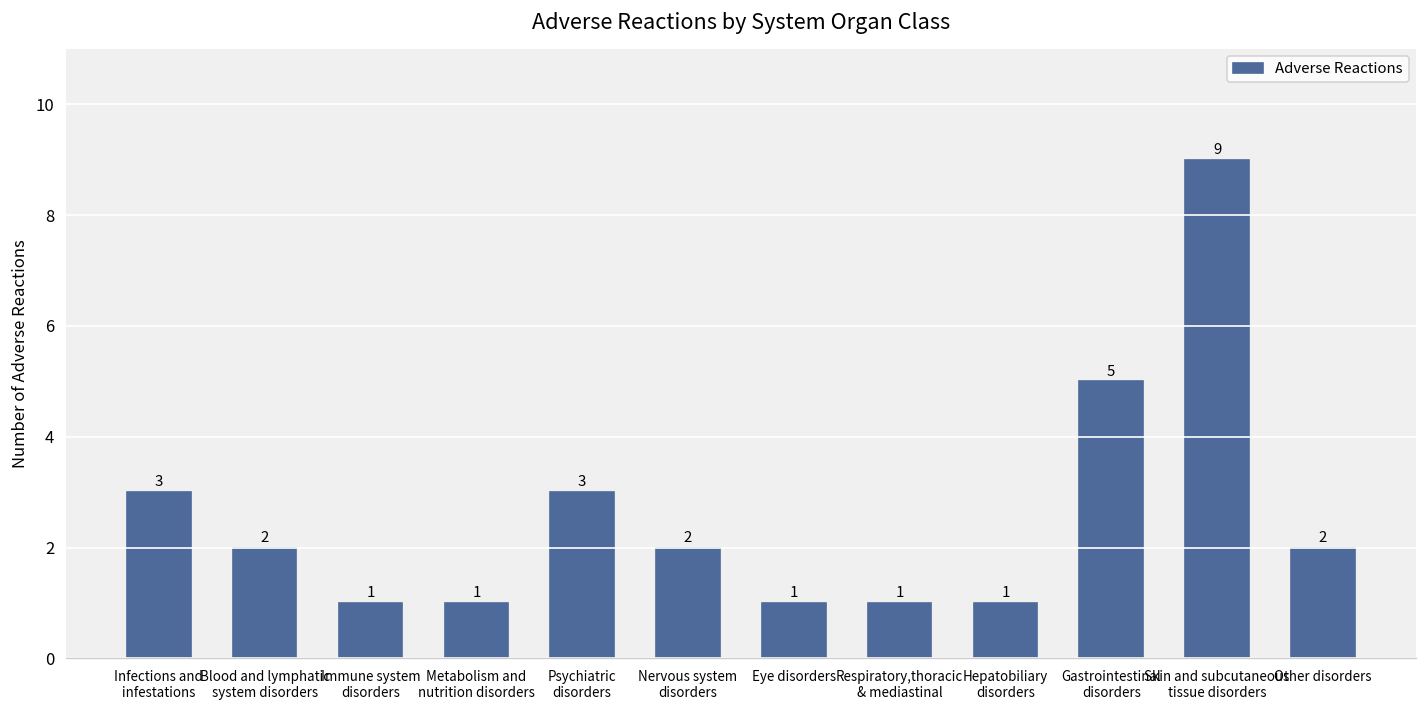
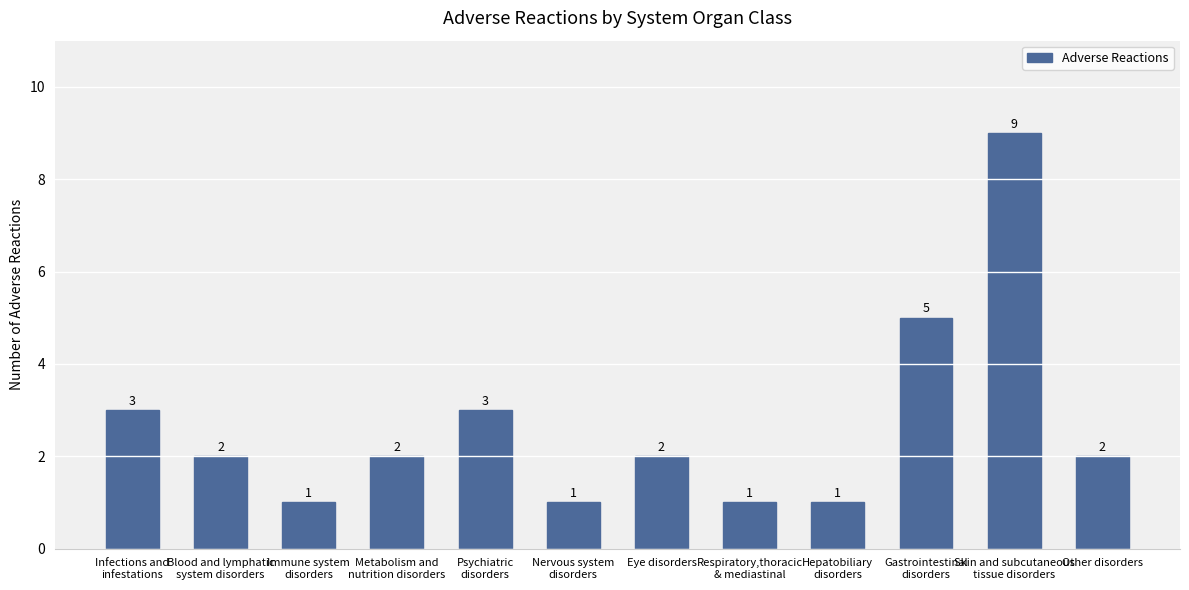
  {
    "Infections and infestations": 3,
    "Blood and lymphatic system disorders": 2,
    "Immune system disorders": 1,
-   "Metabolism and nutrition disorders": 1,
+   "Metabolism and nutrition disorders": 2,
    "Psychiatric disorders": 3,
-   "Nervous system disorders": 2,
-   "Eye disorders": 1,
+   "Nervous system disorders": 1,
+   "Eye disorders": 2,
    "Respiratory,thoracic & mediastinal": 1,
    "Hepatobiliary disorders": 1,
    "Skin and subcutaneous tissue disorders": 9
  }
